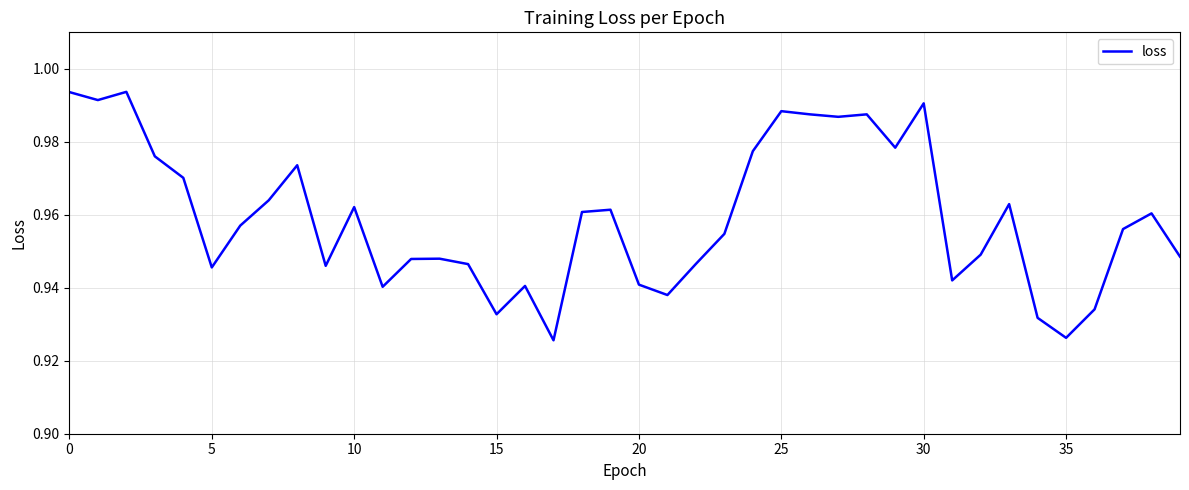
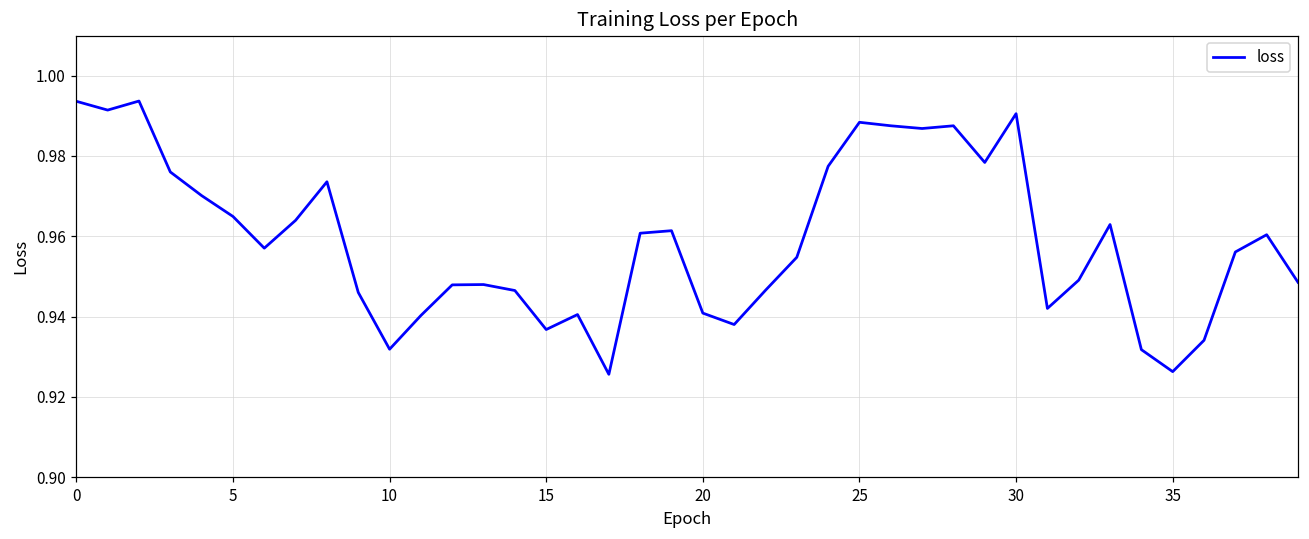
  {
    "0": 0.994,
-   "5": 0.946,
-   "10": 0.962,
-   "15": 0.933,
+   "5": 0.965,
+   "10": 0.932,
+   "15": 0.937,
    "20": 0.941,
    "25": 0.988,
    "30": 0.991,
    "35": 0.926
  }
